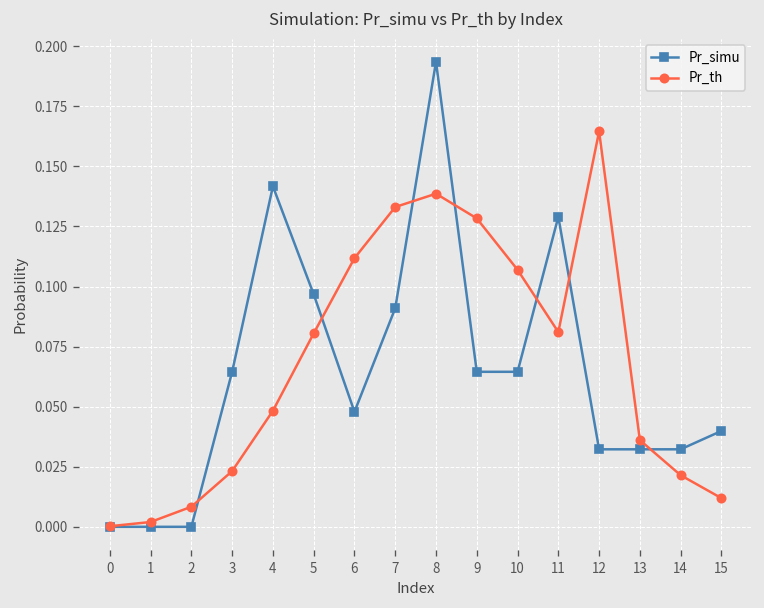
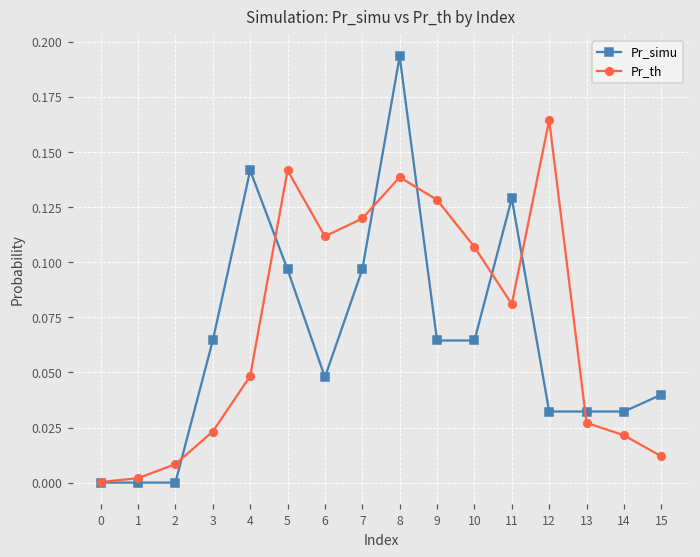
  {
    "Pr_simu": {
      "1": 0.000,
      "2": 0.000,
      "3": 0.065,
      "4": 0.142,
      "5": 0.097,
      "6": 0.048,
-     "7": 0.091,
+     "7": 0.097,
      "8": 0.194,
      "9": 0.065,
      "10": 0.065,
      "11": 0.129,
      "12": 0.032,
      "13": 0.032,
      "14": 0.032,
      "15": 0.040
    },
    "Pr_th": {
      "1": 0.002,
      "2": 0.008,
      "3": 0.023,
      "4": 0.048,
-     "5": 0.080,
+     "5": 0.142,
      "6": 0.112,
-     "7": 0.133,
+     "7": 0.120,
      "8": 0.139,
      "9": 0.128,
      "10": 0.107,
      "11": 0.081,
      "12": 0.165,
-     "13": 0.036,
+     "13": 0.027,
      "14": 0.021,
      "15": 0.012
    }
  }
